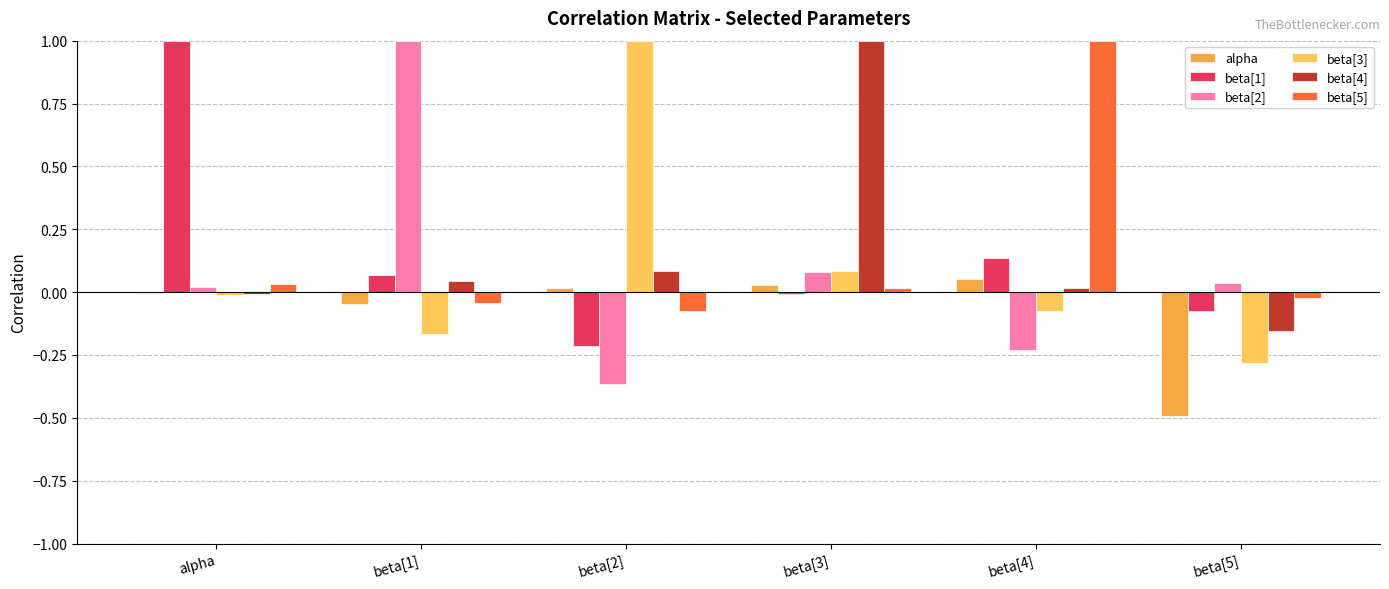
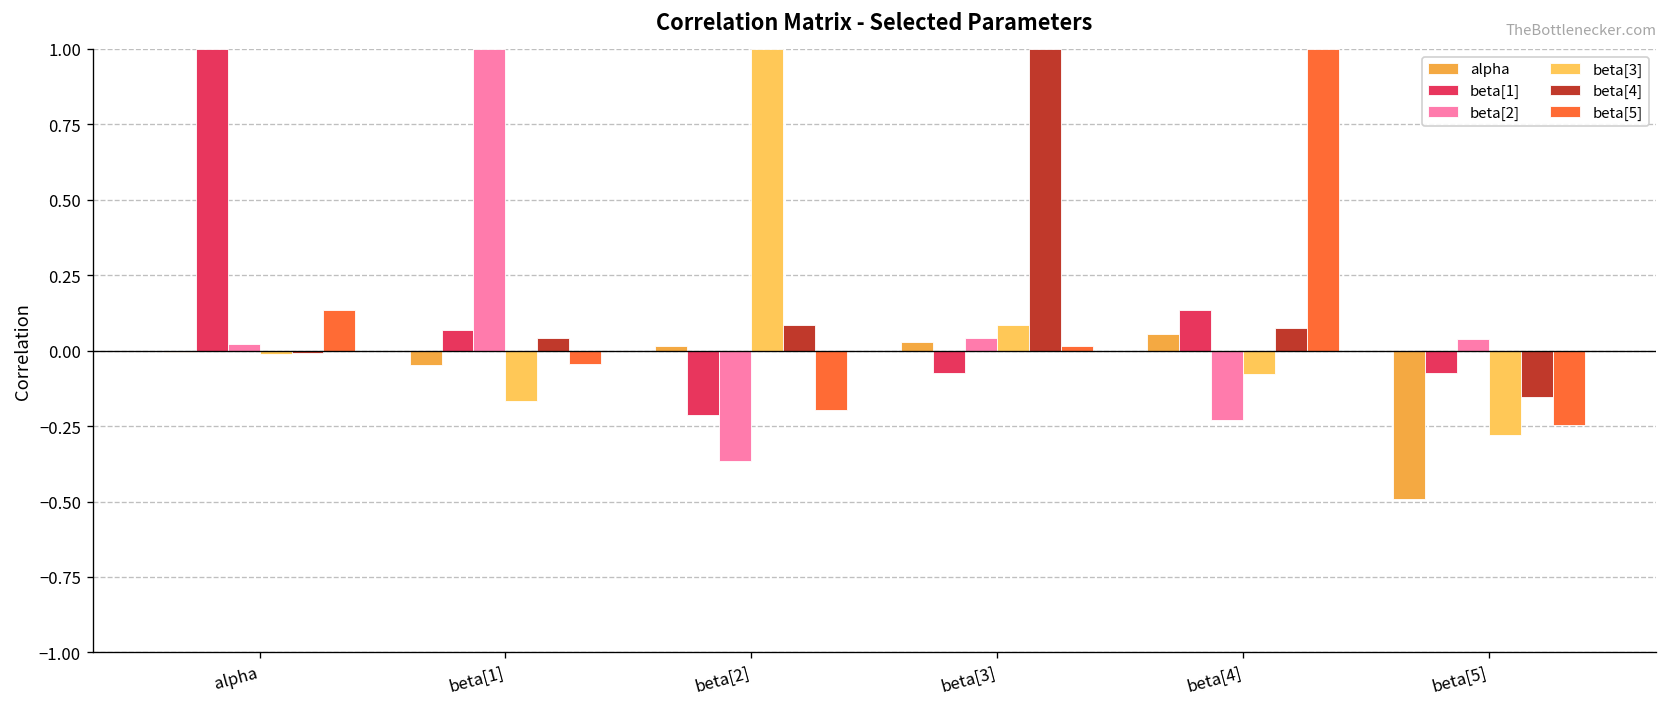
  {
    "beta[1]": {
      "alpha": 1.00,
      "beta[1]": 0.07,
      "beta[2]": -0.21,
-     "beta[3]": -0.01,
+     "beta[3]": -0.07,
      "beta[4]": 0.13,
      "beta[5]": -0.07
    },
    "beta[2]": {
      "alpha": 0.02,
      "beta[1]": 1.00,
      "beta[2]": -0.36,
-     "beta[3]": 0.08,
+     "beta[3]": 0.04,
      "beta[4]": -0.23,
      "beta[5]": 0.04
    },
    "beta[4]": {
      "beta[1]": 0.04,
      "beta[2]": 0.09,
      "beta[3]": 1.00,
-     "beta[4]": 0.02,
+     "beta[4]": 0.08,
      "beta[5]": -0.15
    },
    "beta[5]": {
-     "alpha": 0.03,
+     "alpha": 0.13,
      "beta[1]": -0.04,
-     "beta[2]": -0.08,
+     "beta[2]": -0.20,
      "beta[3]": 0.02,
      "beta[4]": 1.00,
-     "beta[5]": -0.02
+     "beta[5]": -0.25
    }
  }
